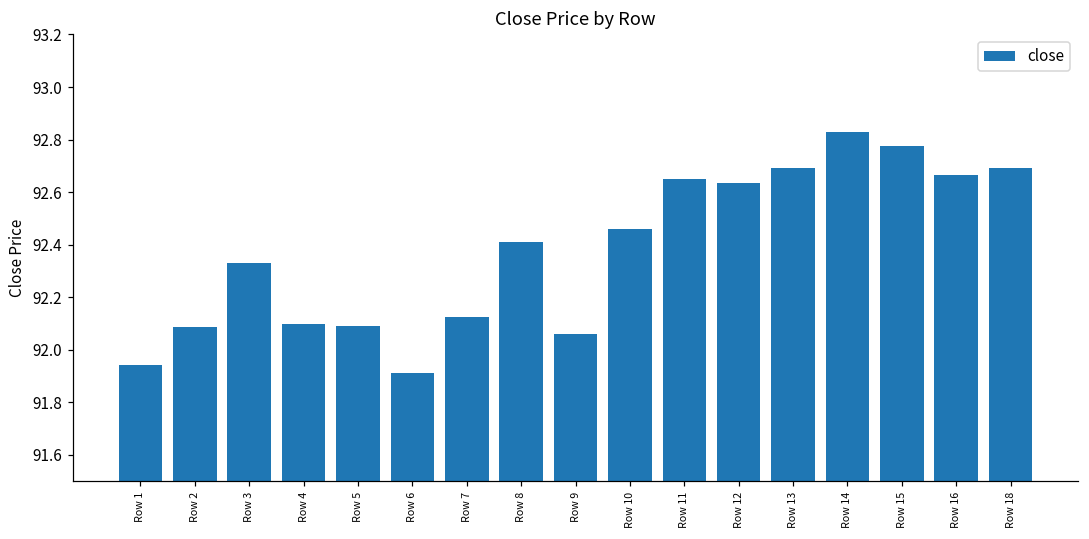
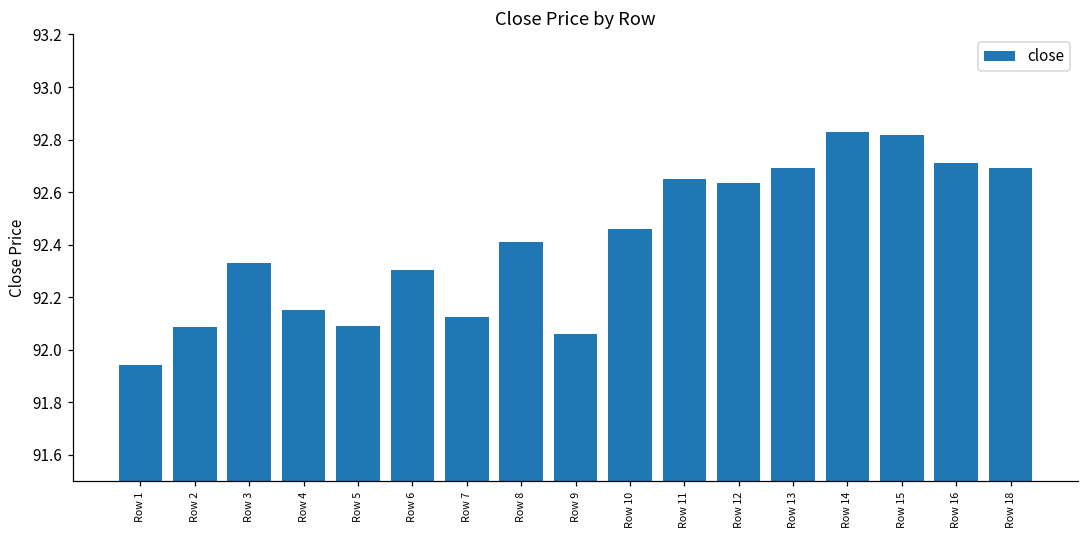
  {
    "Row 1": 91.94,
    "Row 2": 92.08,
    "Row 3": 92.33,
-   "Row 4": 92.10,
+   "Row 4": 92.15,
    "Row 5": 92.09,
-   "Row 6": 91.91,
+   "Row 6": 92.30,
    "Row 7": 92.13,
    "Row 8": 92.41,
    "Row 9": 92.06,
    "Row 10": 92.46,
    "Row 11": 92.65,
    "Row 12": 92.64,
    "Row 13": 92.69,
    "Row 14": 92.83,
-   "Row 15": 92.78,
-   "Row 16": 92.67,
+   "Row 15": 92.82,
+   "Row 16": 92.71,
    "Row 18": 92.69
  }
